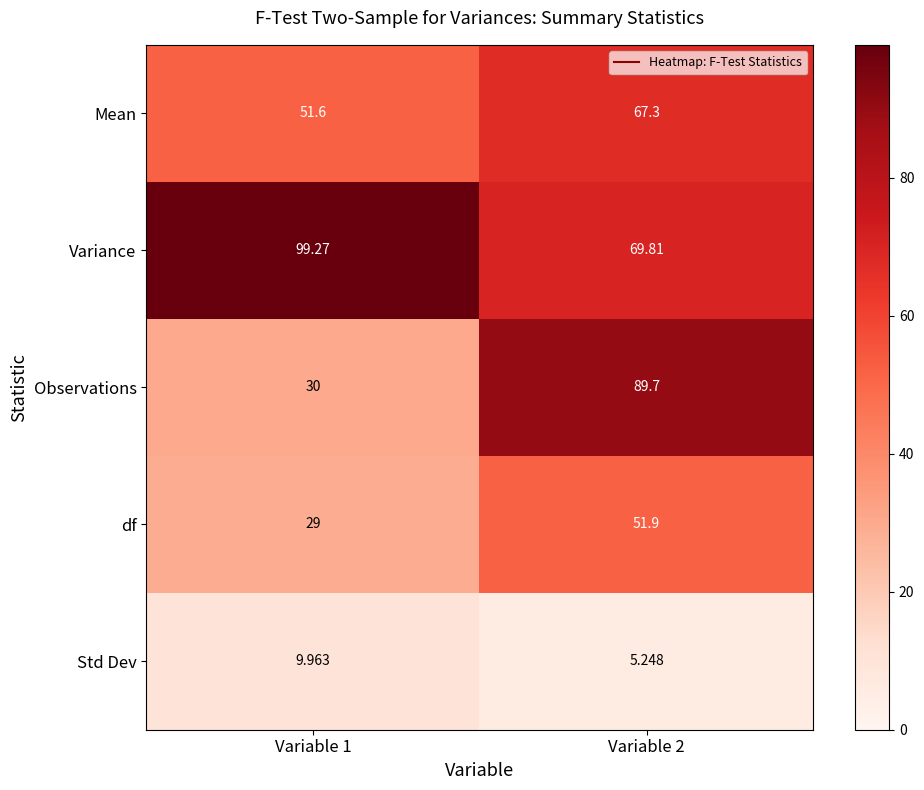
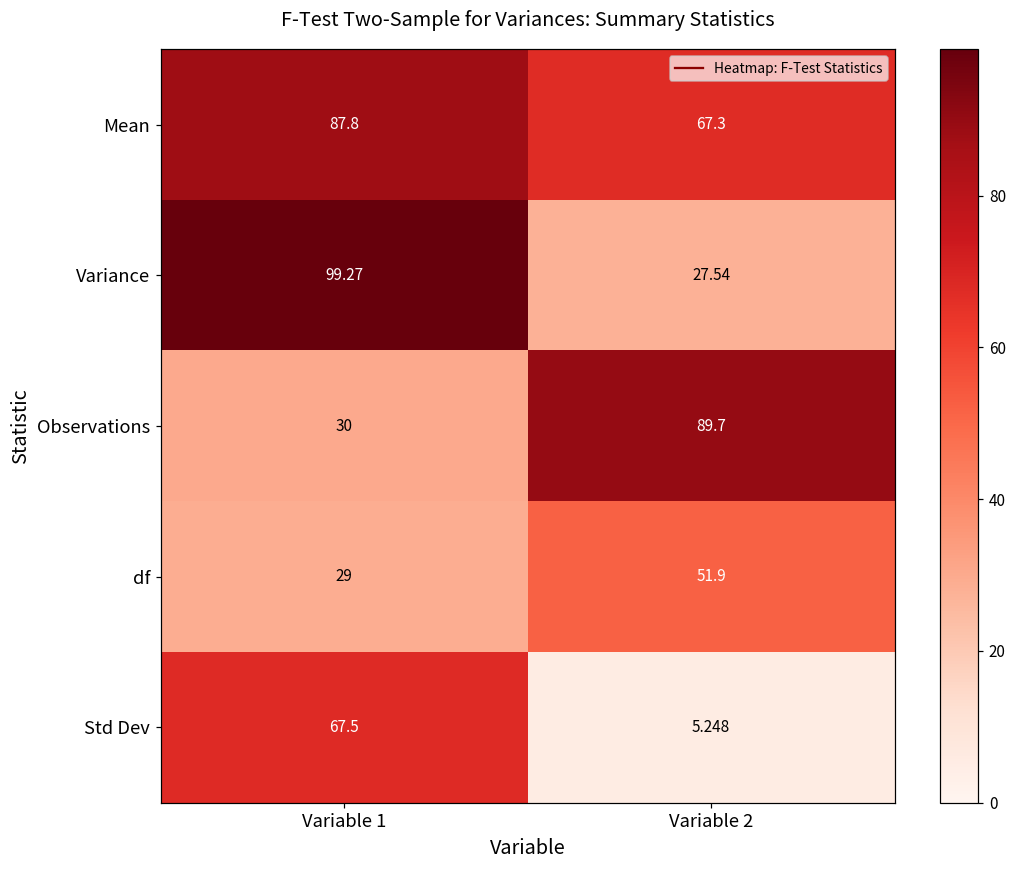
  {
    "Mean": {
-     "Variable 1": 51.6,
+     "Variable 1": 87.8,
      "Variable 2": 67.3
    },
    "Variance": {
      "Variable 1": 99.27,
-     "Variable 2": 69.81
+     "Variable 2": 27.54
    },
    "Observations": {
      "Variable 1": 30,
      "Variable 2": 89.7
    },
    "df": {
      "Variable 1": 29,
      "Variable 2": 51.9
    },
    "Std Dev": {
-     "Variable 1": 9.963,
+     "Variable 1": 67.5,
      "Variable 2": 5.248
    }
  }
